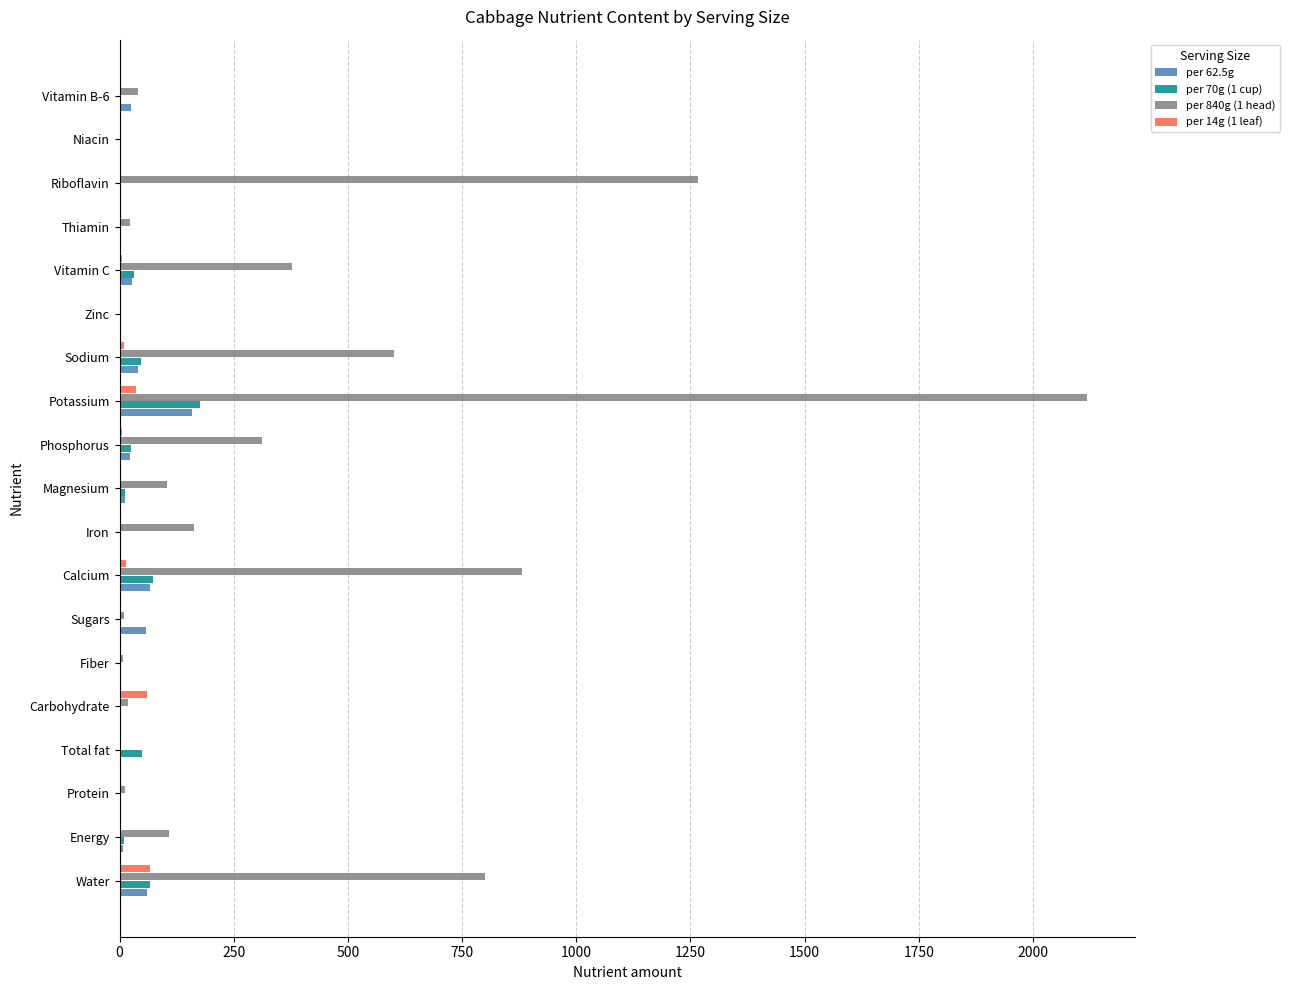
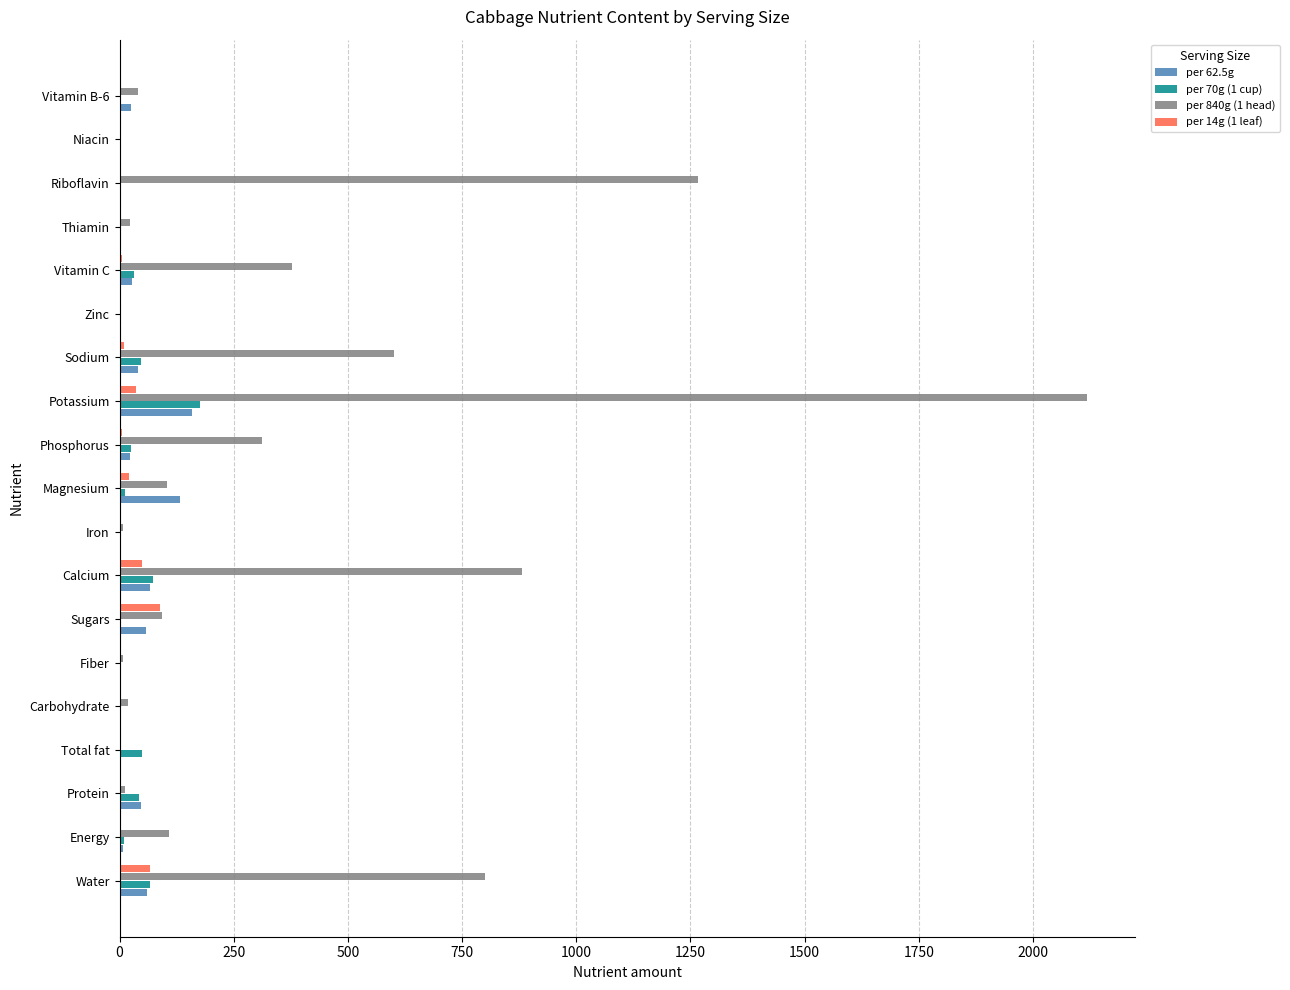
  {
    "per 62.5g": {
      "Vitamin B-6": 30,
      "Vitamin C": 30,
      "Sodium": 40,
      "Potassium": 160,
      "Phosphorus": 20,
-     "Magnesium": 10,
+     "Magnesium": 130,
      "Calcium": 70,
      "Sugars": 60,
-     "Protein": 0,
+     "Protein": 50,
      "Energy": 10,
      "Water": 60
    },
    "per 70g (1 cup)": {
      "Vitamin C": 30,
      "Sodium": 50,
      "Potassium": 180,
      "Phosphorus": 30,
      "Magnesium": 10,
      "Calcium": 70,
      "Total fat": 50,
-     "Protein": 0,
+     "Protein": 40,
      "Energy": 10,
      "Water": 70
    },
    "per 840g (1 head)": {
      "Vitamin B-6": 40,
      "Riboflavin": 1270,
      "Thiamin": 20,
      "Vitamin C": 380,
      "Sodium": 600,
      "Potassium": 2120,
      "Phosphorus": 310,
      "Magnesium": 100,
-     "Iron": 160,
+     "Iron": 10,
      "Calcium": 880,
-     "Sugars": 10,
+     "Sugars": 90,
      "Fiber": 10,
      "Carbohydrate": 20,
      "Protein": 10,
      "Energy": 110,
      "Water": 800
    },
    "per 14g (1 leaf)": {
      "Vitamin C": 10,
      "Sodium": 10,
      "Potassium": 40,
-     "Magnesium": 0,
-     "Calcium": 20,
-     "Sugars": 0,
-     "Carbohydrate": 60,
+     "Magnesium": 20,
+     "Calcium": 50,
+     "Sugars": 90,
+     "Carbohydrate": 0,
      "Water": 70
    }
  }
